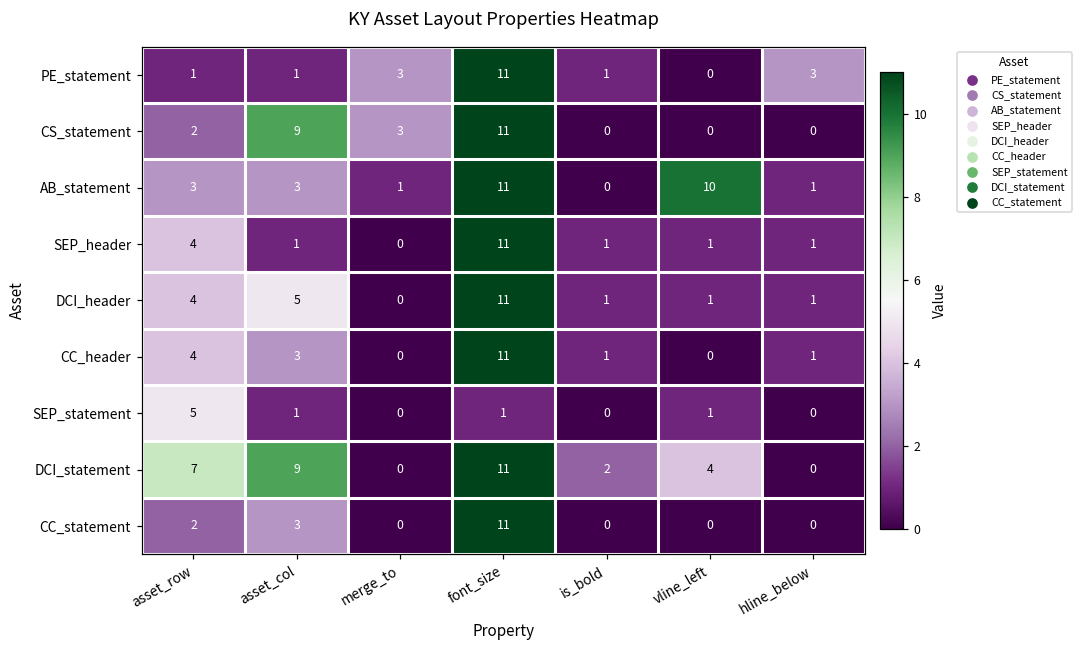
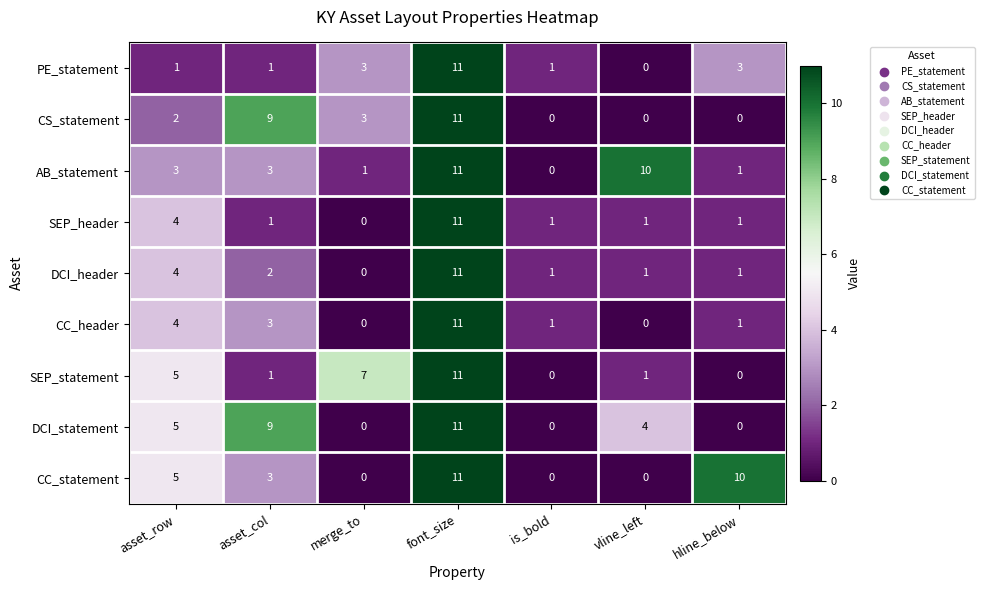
  {
    "PE_statement": {
      "asset_row": 1,
      "asset_col": 1,
      "merge_to": 3,
      "font_size": 11,
      "is_bold": 1,
      "vline_left": 0,
      "hline_below": 3
    },
    "CS_statement": {
      "asset_row": 2,
      "asset_col": 9,
      "merge_to": 3,
      "font_size": 11,
      "is_bold": 0,
      "vline_left": 0,
      "hline_below": 0
    },
    "AB_statement": {
      "asset_row": 3,
      "asset_col": 3,
      "merge_to": 1,
      "font_size": 11,
      "is_bold": 0,
      "vline_left": 10,
      "hline_below": 1
    },
    "SEP_header": {
      "asset_row": 4,
      "asset_col": 1,
      "merge_to": 0,
      "font_size": 11,
      "is_bold": 1,
      "vline_left": 1,
      "hline_below": 1
    },
    "DCI_header": {
      "asset_row": 4,
-     "asset_col": 5,
+     "asset_col": 2,
      "merge_to": 0,
      "font_size": 11,
      "is_bold": 1,
      "vline_left": 1,
      "hline_below": 1
    },
    "CC_header": {
      "asset_row": 4,
      "asset_col": 3,
      "merge_to": 0,
      "font_size": 11,
      "is_bold": 1,
      "vline_left": 0,
      "hline_below": 1
    },
    "SEP_statement": {
      "asset_row": 5,
      "asset_col": 1,
-     "merge_to": 0,
-     "font_size": 1,
+     "merge_to": 7,
+     "font_size": 11,
      "is_bold": 0,
      "vline_left": 1,
      "hline_below": 0
    },
    "DCI_statement": {
-     "asset_row": 7,
+     "asset_row": 5,
      "asset_col": 9,
      "merge_to": 0,
      "font_size": 11,
-     "is_bold": 2,
+     "is_bold": 0,
      "vline_left": 4,
      "hline_below": 0
    },
    "CC_statement": {
-     "asset_row": 2,
+     "asset_row": 5,
      "asset_col": 3,
      "merge_to": 0,
      "font_size": 11,
      "is_bold": 0,
      "vline_left": 0,
-     "hline_below": 0
+     "hline_below": 10
    }
  }
